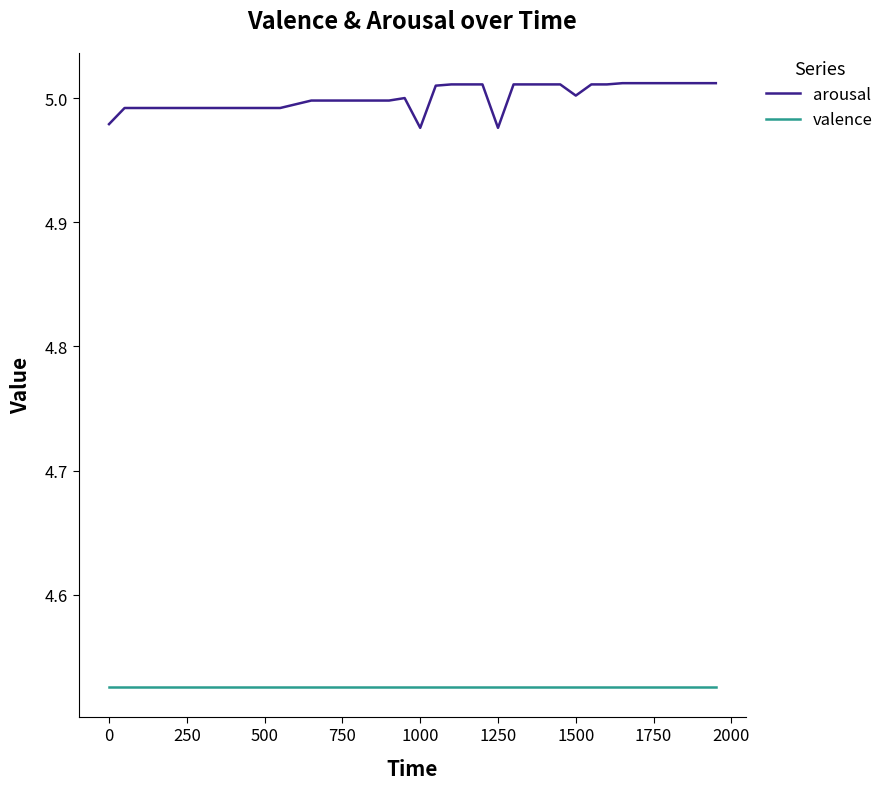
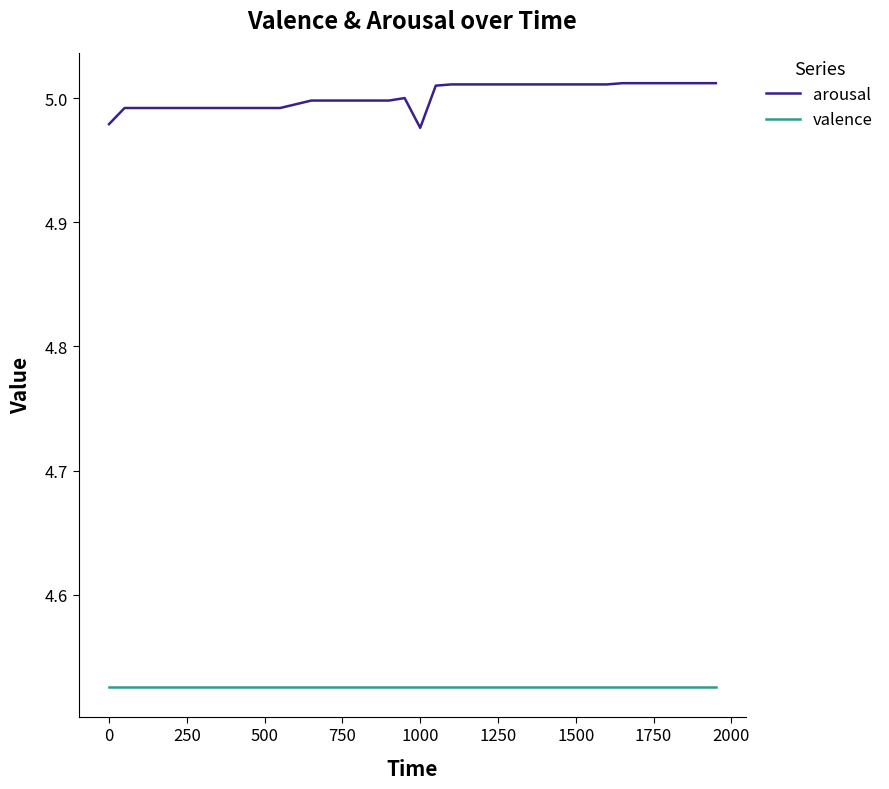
  {
    "arousal": {
      "0": 4.979,
      "250": 4.992,
      "500": 4.992,
      "750": 4.998,
      "1000": 4.976,
-     "1250": 4.976,
-     "1500": 5.002,
+     "1250": 5.011,
+     "1500": 5.011,
      "1750": 5.012
    },
    "valence": {
      "0": 4.526,
      "250": 4.526,
      "500": 4.526,
      "750": 4.526,
      "1000": 4.526,
      "1250": 4.526,
      "1500": 4.526,
      "1750": 4.526
    }
  }
